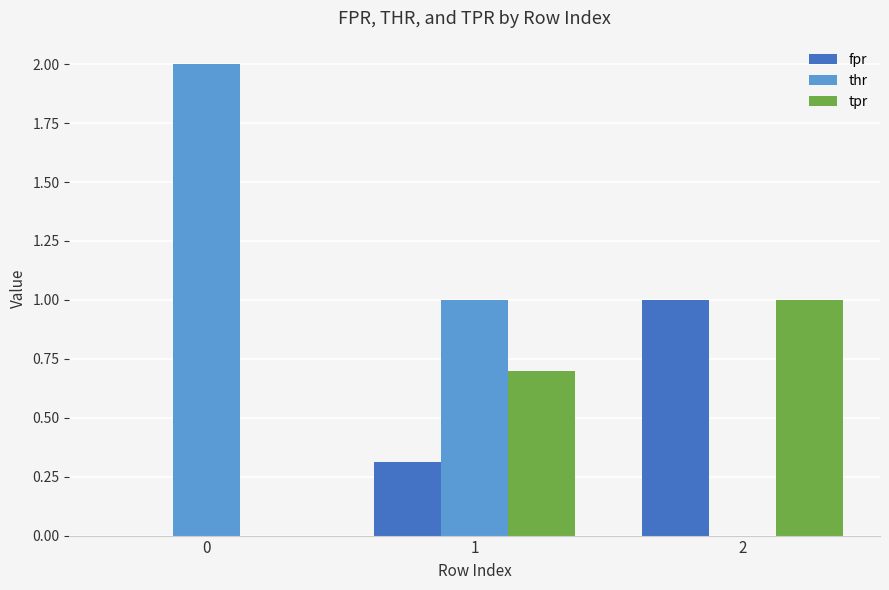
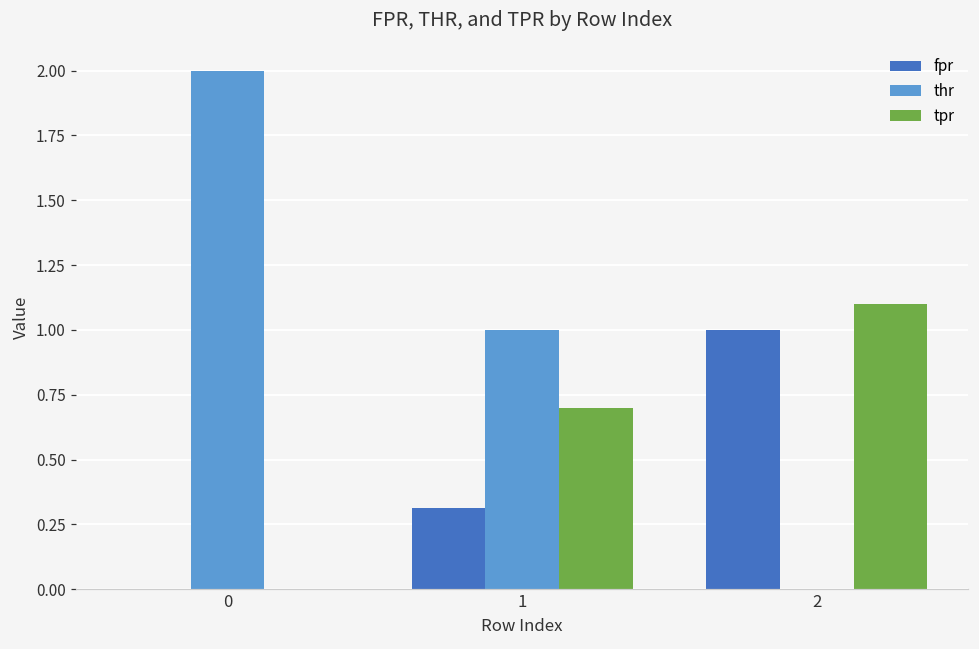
  {
    "tpr": {
      "0": 0.0,
      "1": 0.7,
-     "2": 1.0
+     "2": 1.1
    }
  }
